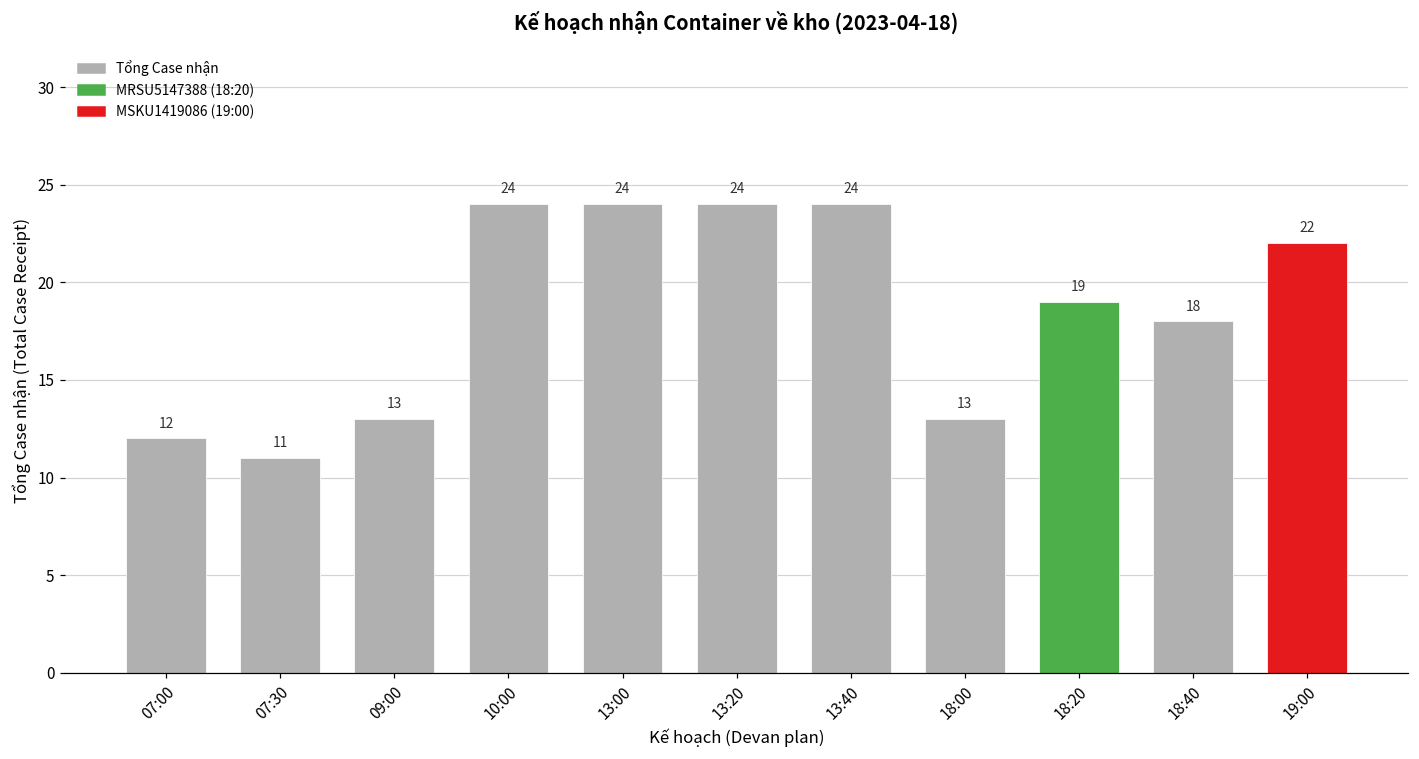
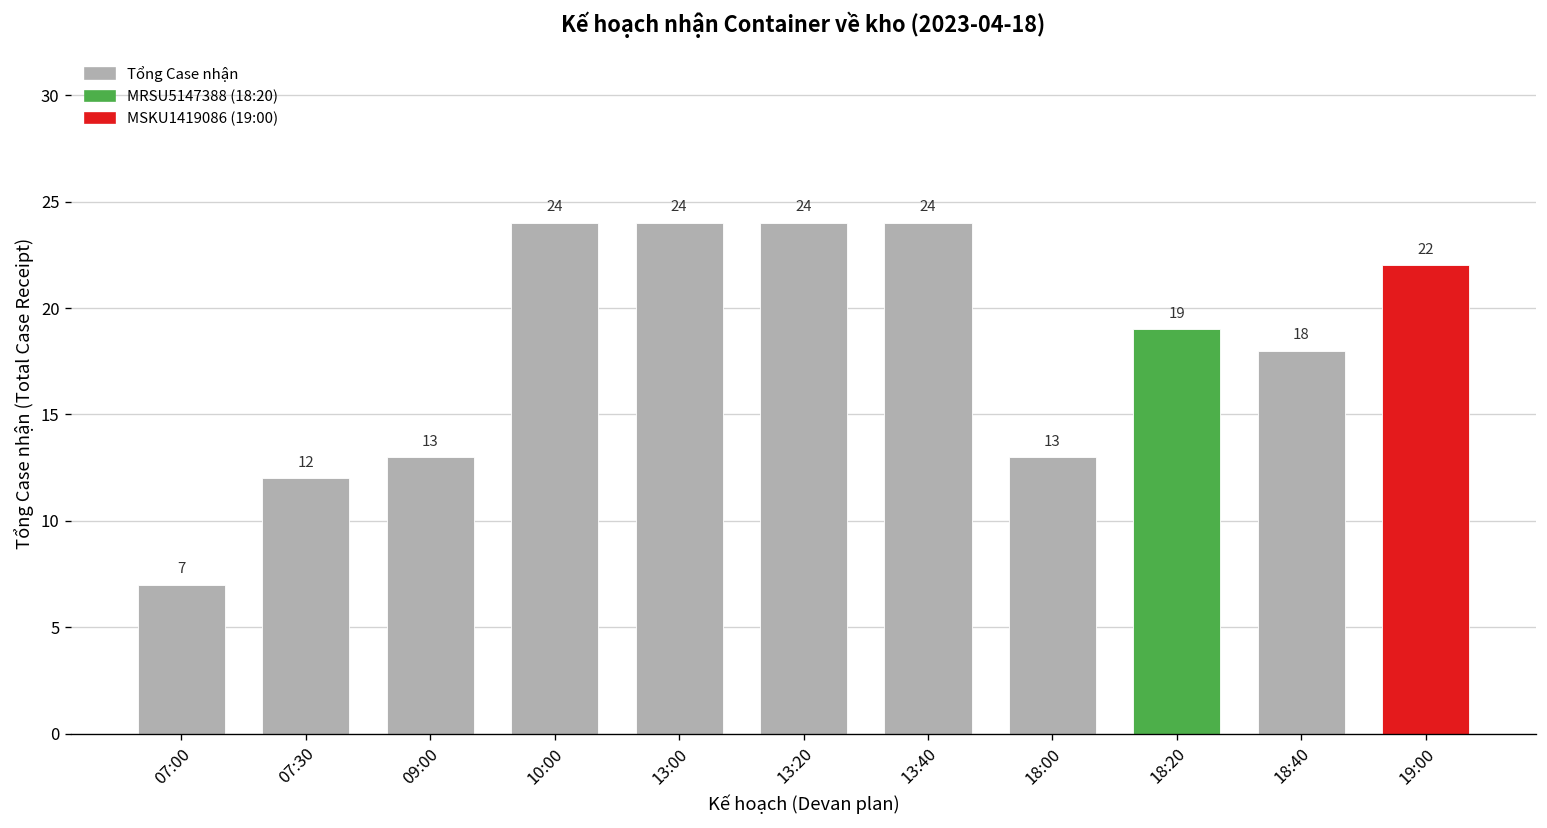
  {
-   "07:00": 12,
-   "07:30": 11,
+   "07:00": 7,
+   "07:30": 12,
    "09:00": 13,
    "10:00": 24,
    "13:00": 24,
    "13:20": 24,
    "13:40": 24,
    "18:00": 13,
    "18:20": 19,
    "18:40": 18,
    "19:00": 22
  }
